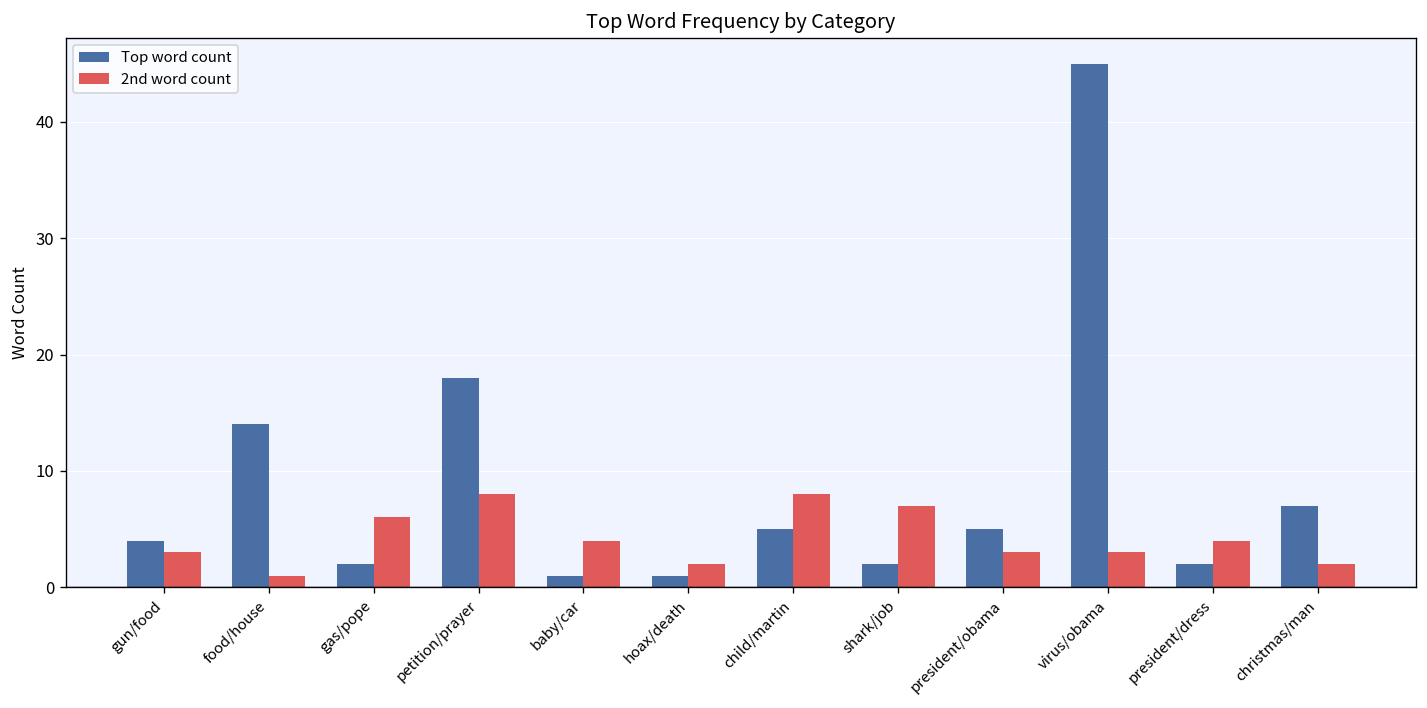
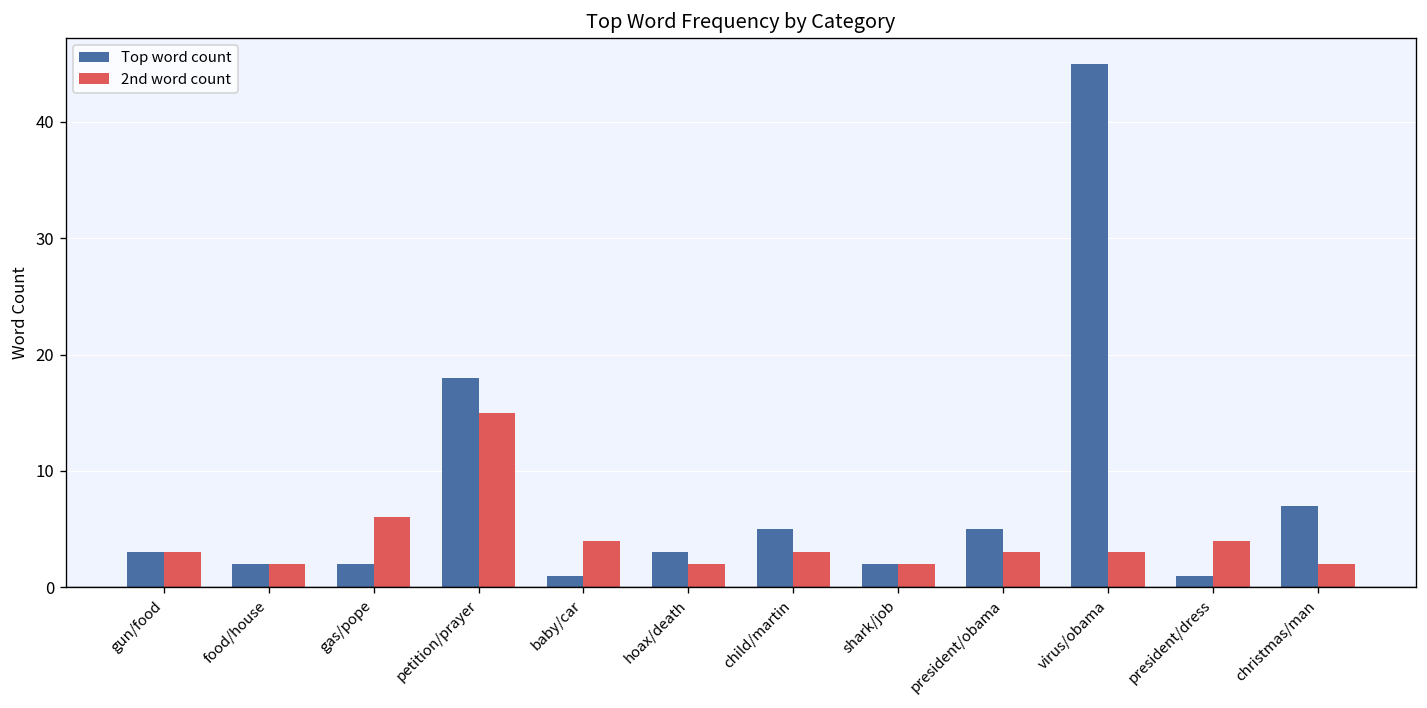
  {
    "Top word count": {
-     "gun/food": 4,
-     "food/house": 14,
+     "gun/food": 3,
+     "food/house": 2,
      "gas/pope": 2,
      "petition/prayer": 18,
      "baby/car": 1,
-     "hoax/death": 1,
+     "hoax/death": 3,
      "child/martin": 5,
      "shark/job": 2,
      "president/obama": 5,
      "virus/obama": 45,
-     "president/dress": 2,
+     "president/dress": 1,
      "christmas/man": 7
    },
    "2nd word count": {
      "gun/food": 3,
-     "food/house": 1,
+     "food/house": 2,
      "gas/pope": 6,
-     "petition/prayer": 8,
+     "petition/prayer": 15,
      "baby/car": 4,
      "hoax/death": 2,
-     "child/martin": 8,
-     "shark/job": 7,
+     "child/martin": 3,
+     "shark/job": 2,
      "president/obama": 3,
      "virus/obama": 3,
      "president/dress": 4,
      "christmas/man": 2
    }
  }
